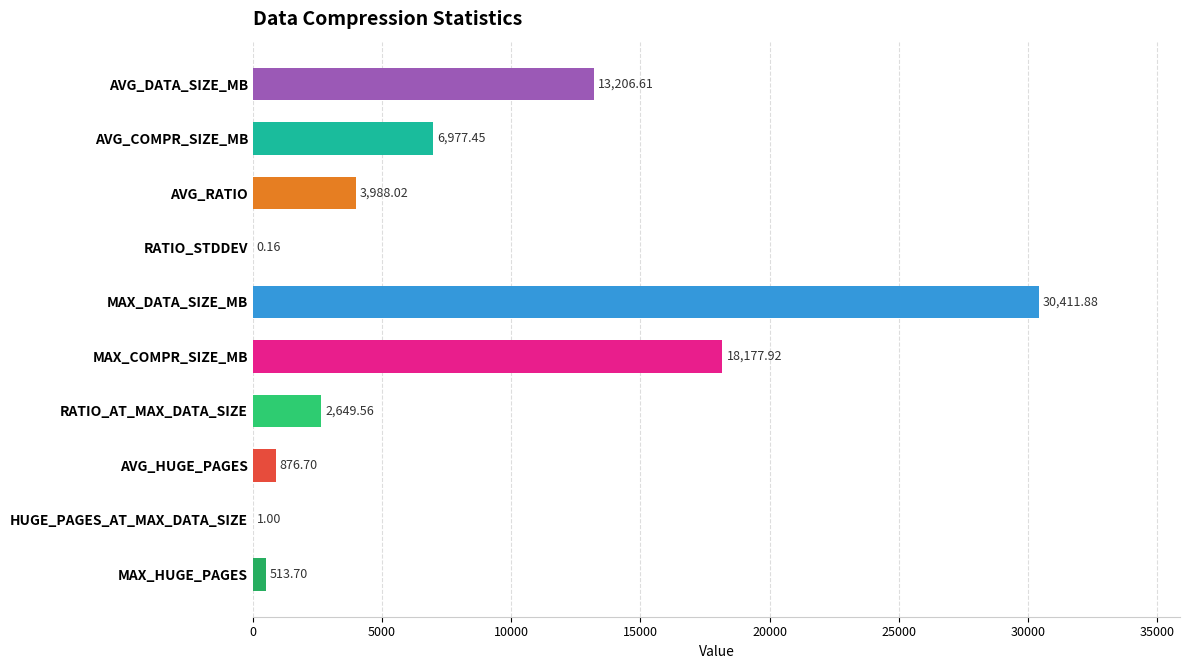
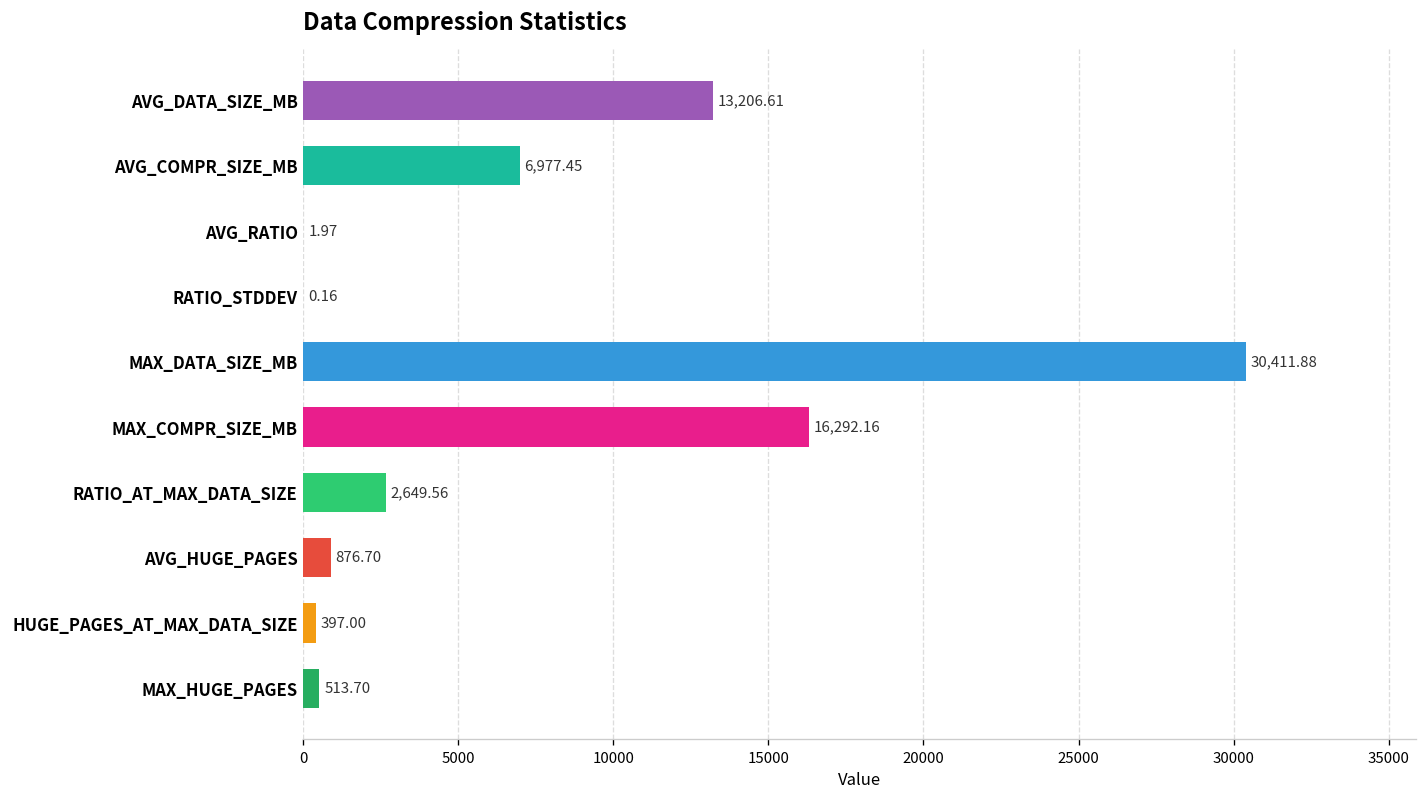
  {
    "AVG_DATA_SIZE_MB": "13,206.61",
    "AVG_COMPR_SIZE_MB": "6,977.45",
-   "AVG_RATIO": "3,988.02",
+   "AVG_RATIO": "1.97",
    "RATIO_STDDEV": "0.16",
    "MAX_DATA_SIZE_MB": "30,411.88",
-   "MAX_COMPR_SIZE_MB": "18,177.92",
+   "MAX_COMPR_SIZE_MB": "16,292.16",
    "RATIO_AT_MAX_DATA_SIZE": "2,649.56",
    "AVG_HUGE_PAGES": "876.70",
-   "HUGE_PAGES_AT_MAX_DATA_SIZE": "1.00",
+   "HUGE_PAGES_AT_MAX_DATA_SIZE": "397.00",
    "MAX_HUGE_PAGES": "513.70"
  }
